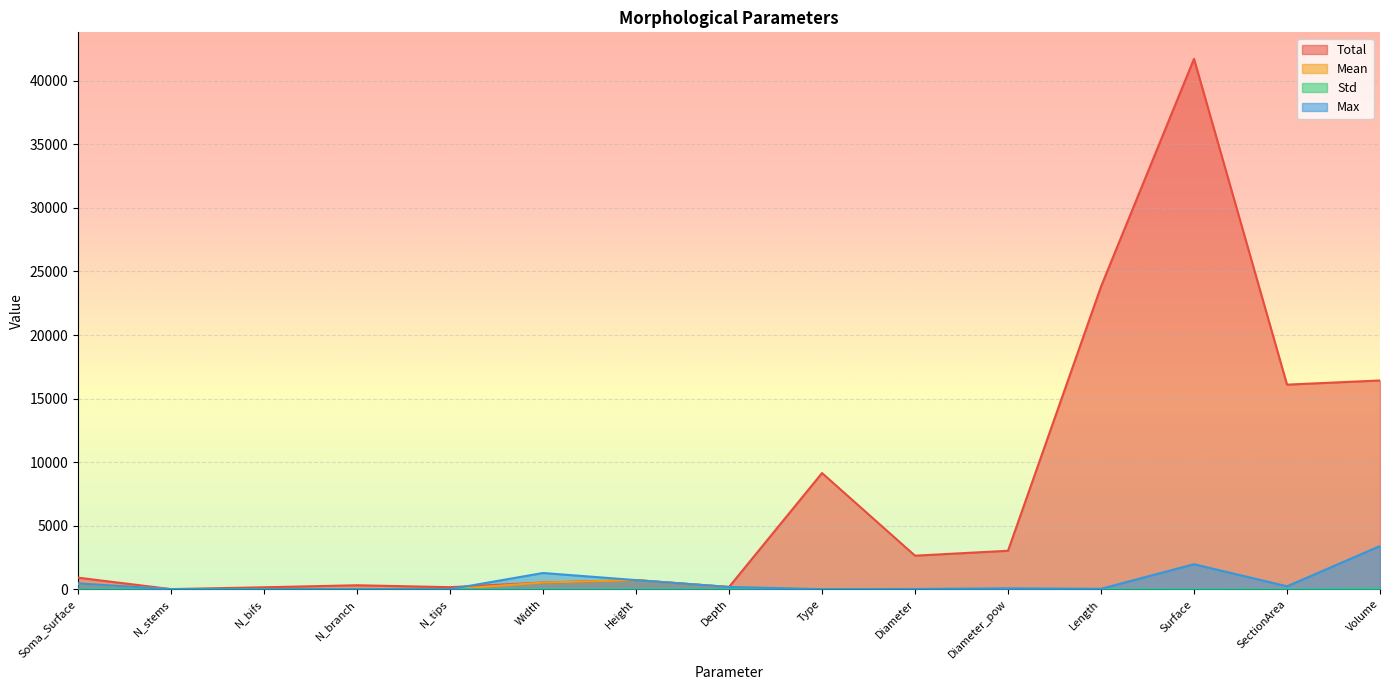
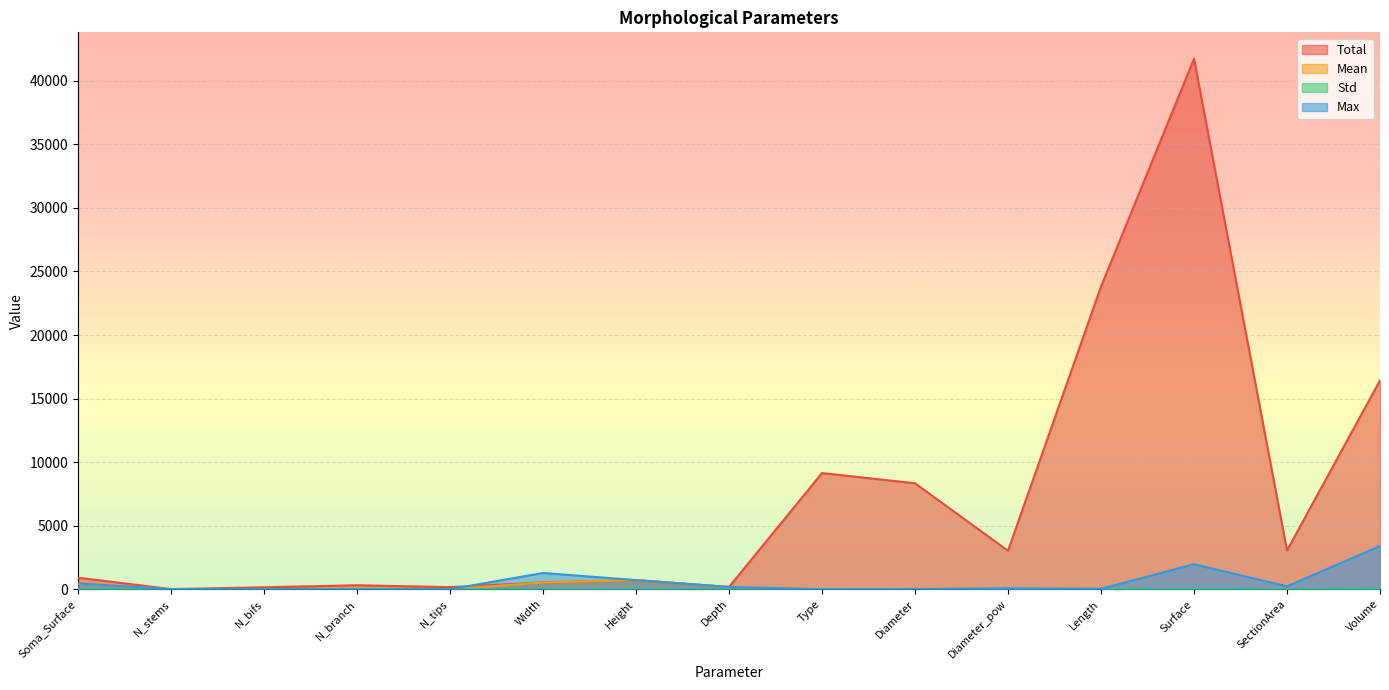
  {
    "Total": {
      "Soma_Surface": 900,
      "N_branch": 300,
      "Type": 9100,
-     "Diameter": 2600,
+     "Diameter": 8300,
      "Diameter_pow": 3000,
      "Length": 23800,
      "Surface": 41700,
-     "SectionArea": 16100,
+     "SectionArea": 3000,
      "Volume": 16400
    },
    "Std": {
      "Soma_Surface": 0,
      "Width": 0,
      "Height": 0
    },
    "Max": {
      "Width": 1300,
      "Surface": 2000,
      "SectionArea": 200,
      "Volume": 3400
    }
  }
